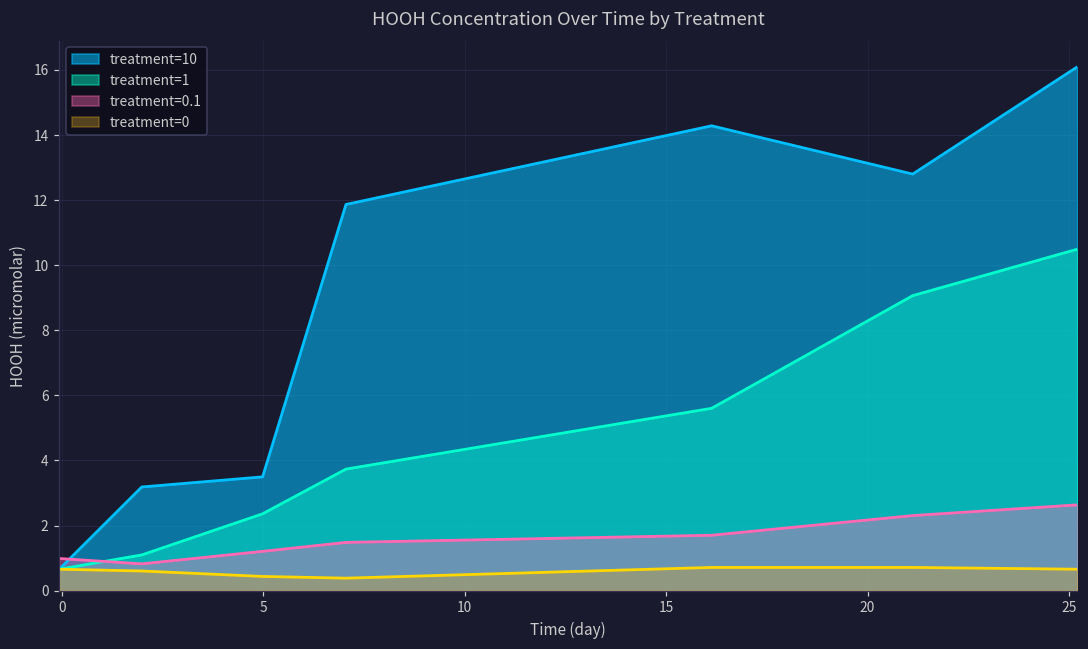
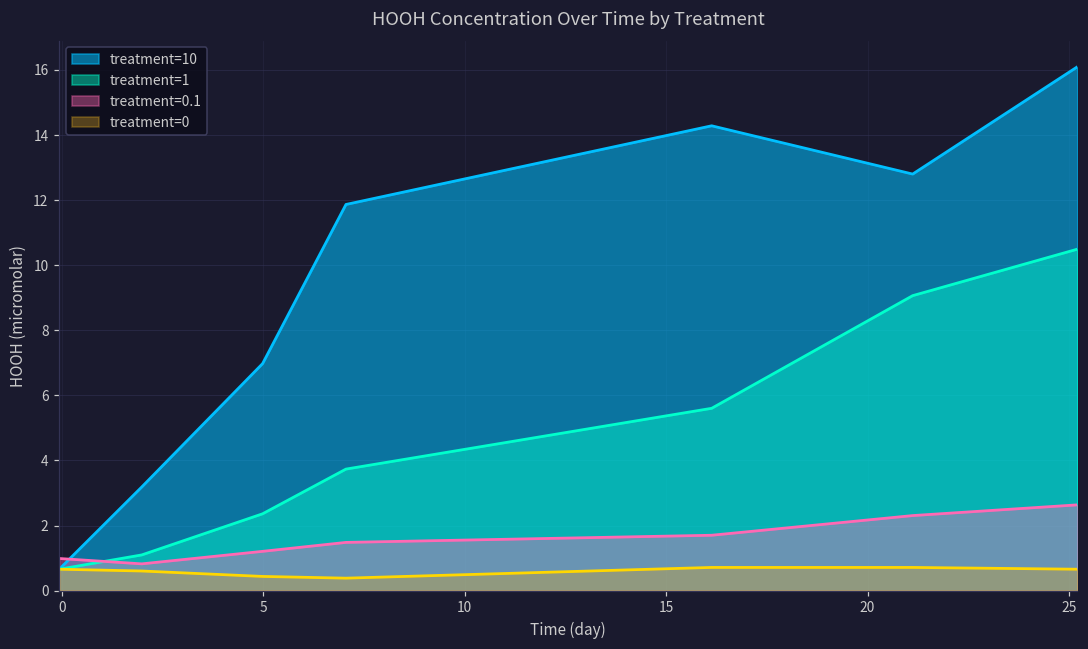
  {
    "treatment=10": {
-     "5": 3.5
+     "5": 7.0
    },
    "treatment=1": {
      "5": 2.4
    },
    "treatment=0.1": {
      "5": 1.2
    },
    "treatment=0": {
      "5": 0.4
    }
  }
